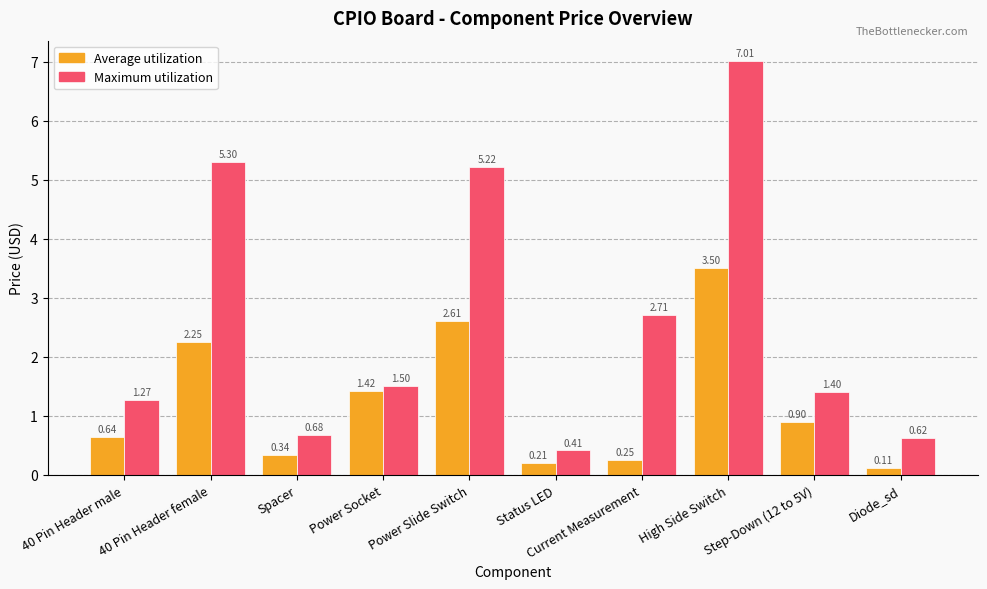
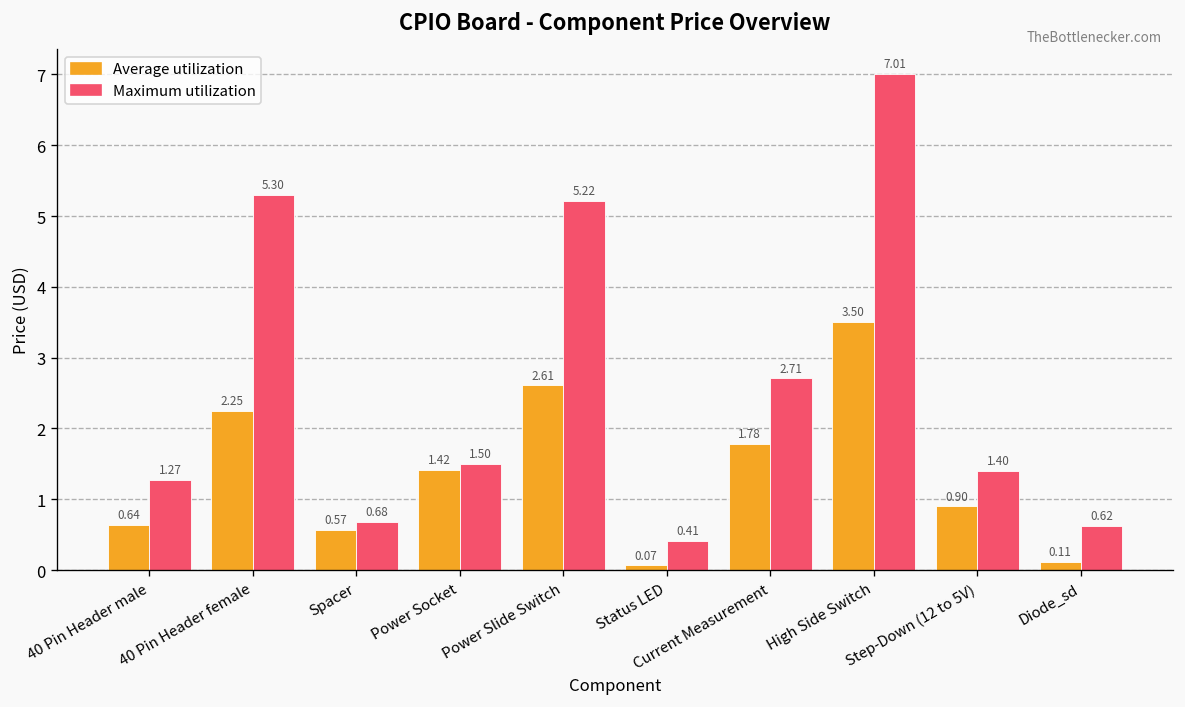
  {
    "Average utilization": {
      "40 Pin Header male": 0.64,
      "40 Pin Header female": 2.25,
-     "Spacer": 0.34,
+     "Spacer": 0.57,
      "Power Socket": 1.42,
      "Power Slide Switch": 2.61,
-     "Status LED": 0.21,
-     "Current Measurement": 0.25,
+     "Status LED": 0.07,
+     "Current Measurement": 1.78,
      "High Side Switch": 3.50,
      "Step-Down (12 to 5V)": 0.90,
      "Diode_sd": 0.11
    },
    "Maximum utilization": {
      "40 Pin Header male": 1.27,
      "40 Pin Header female": 5.30,
      "Spacer": 0.68,
      "Power Socket": 1.50,
      "Power Slide Switch": 5.22,
      "Status LED": 0.41,
      "Current Measurement": 2.71,
      "High Side Switch": 7.01,
      "Step-Down (12 to 5V)": 1.40,
      "Diode_sd": 0.62
    }
  }
